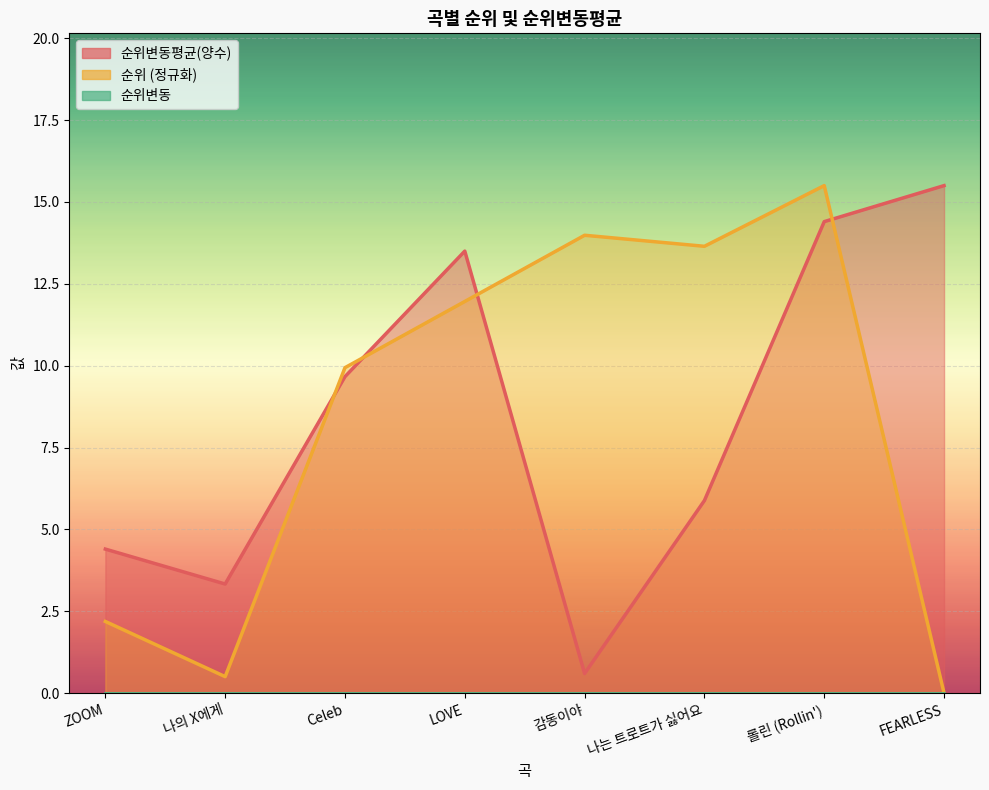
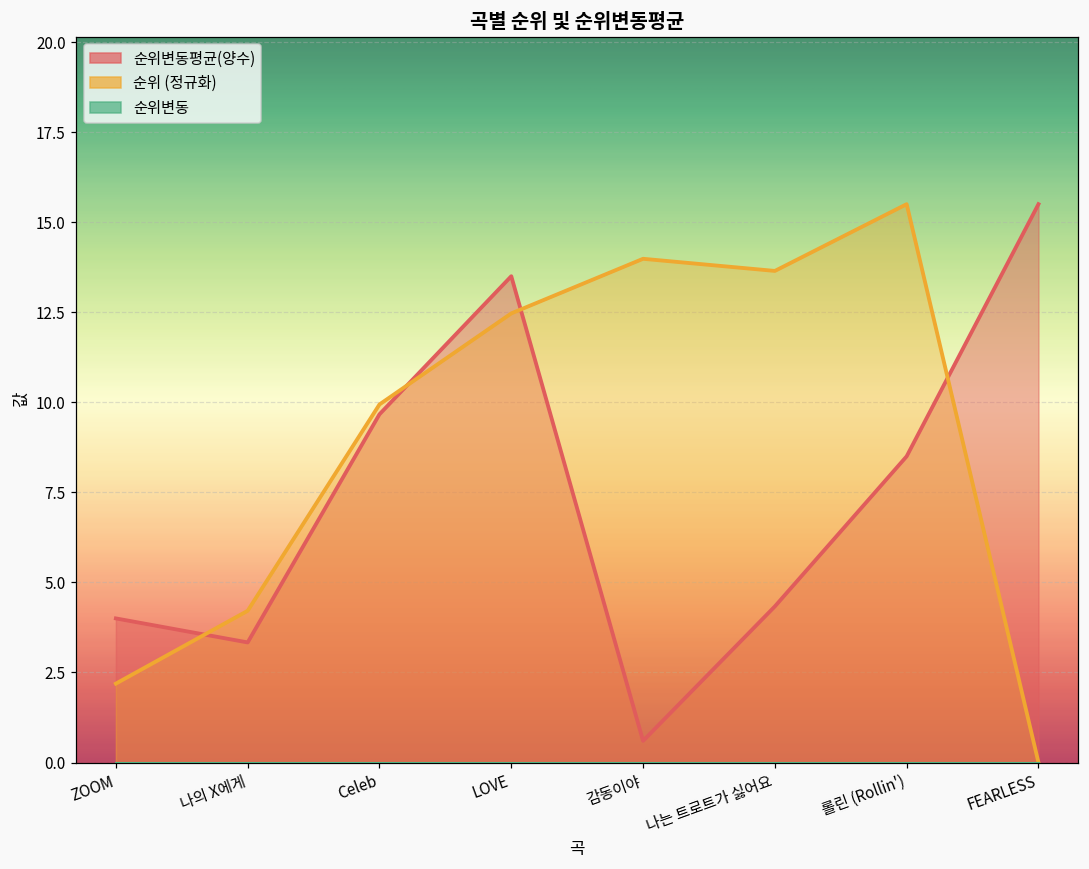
  {
    "순위변동평균(양수)": {
-     "ZOOM": 4.4,
+     "ZOOM": 4.0,
      "나의 X에게": 3.3,
      "Celeb": 9.7,
      "LOVE": 13.5,
      "감동이야": 0.6,
-     "나는 트로트가 싫어요": 5.9,
-     "롤린 (Rollin')": 14.4,
+     "나는 트로트가 싫어요": 4.3,
+     "롤린 (Rollin')": 8.5,
      "FEARLESS": 15.5
    },
    "순위 (정규화)": {
      "ZOOM": 2.2,
-     "나의 X에게": 0.5,
+     "나의 X에게": 4.2,
      "Celeb": 9.9,
-     "LOVE": 12.0,
+     "LOVE": 12.5,
      "감동이야": 14.0,
      "나는 트로트가 싫어요": 13.6,
      "롤린 (Rollin')": 15.5
    },
    "순위변동": {
      "ZOOM": 0.0,
      "나의 X에게": 0.0,
      "Celeb": 0.0,
      "LOVE": 0.0,
      "감동이야": 0.0,
      "나는 트로트가 싫어요": 0.0,
      "롤린 (Rollin')": 0.0
    }
  }
